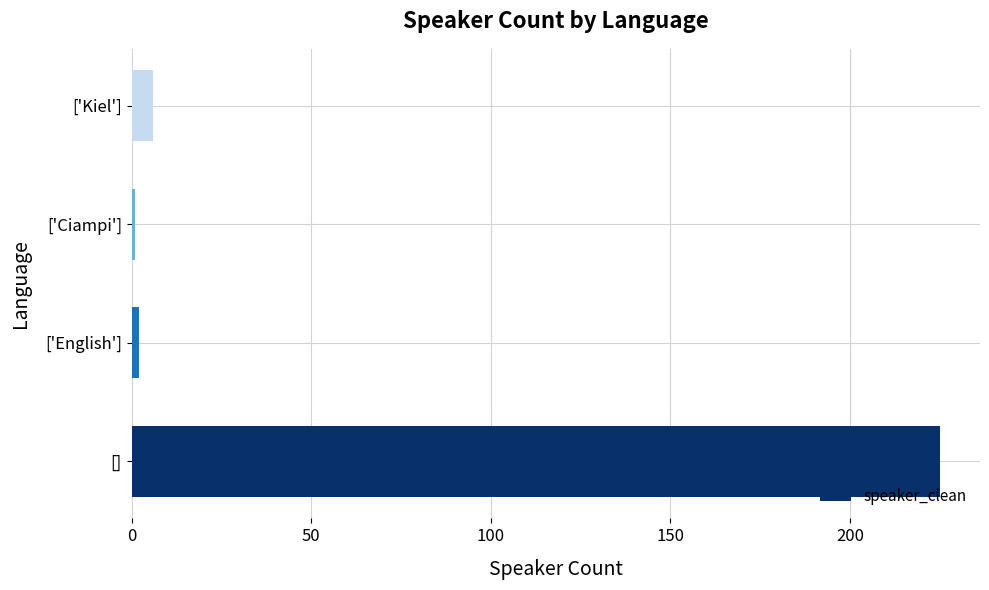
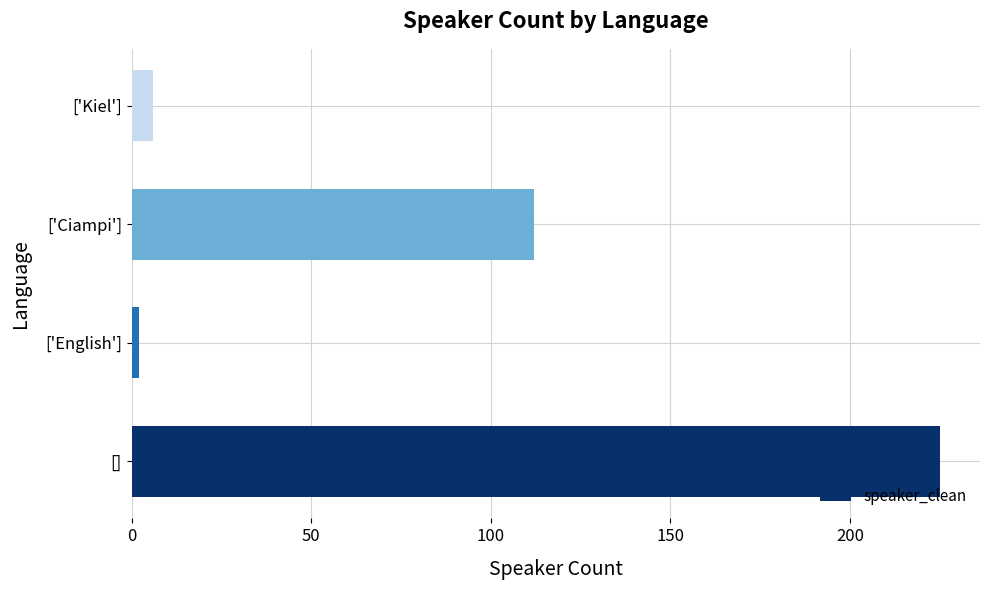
  {
    "['Kiel']": 6,
-   "['Ciampi']": 1,
+   "['Ciampi']": 112,
    "['English']": 2,
    "[]": 225
  }
